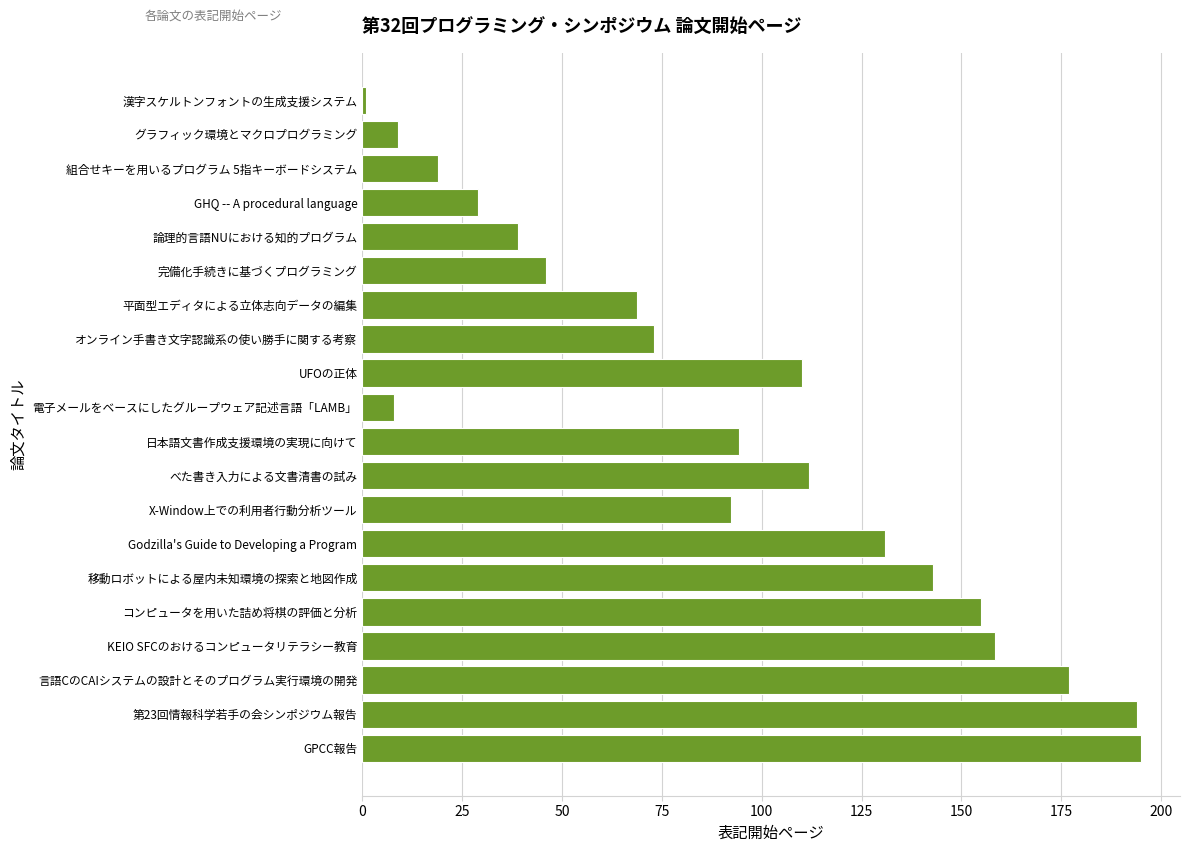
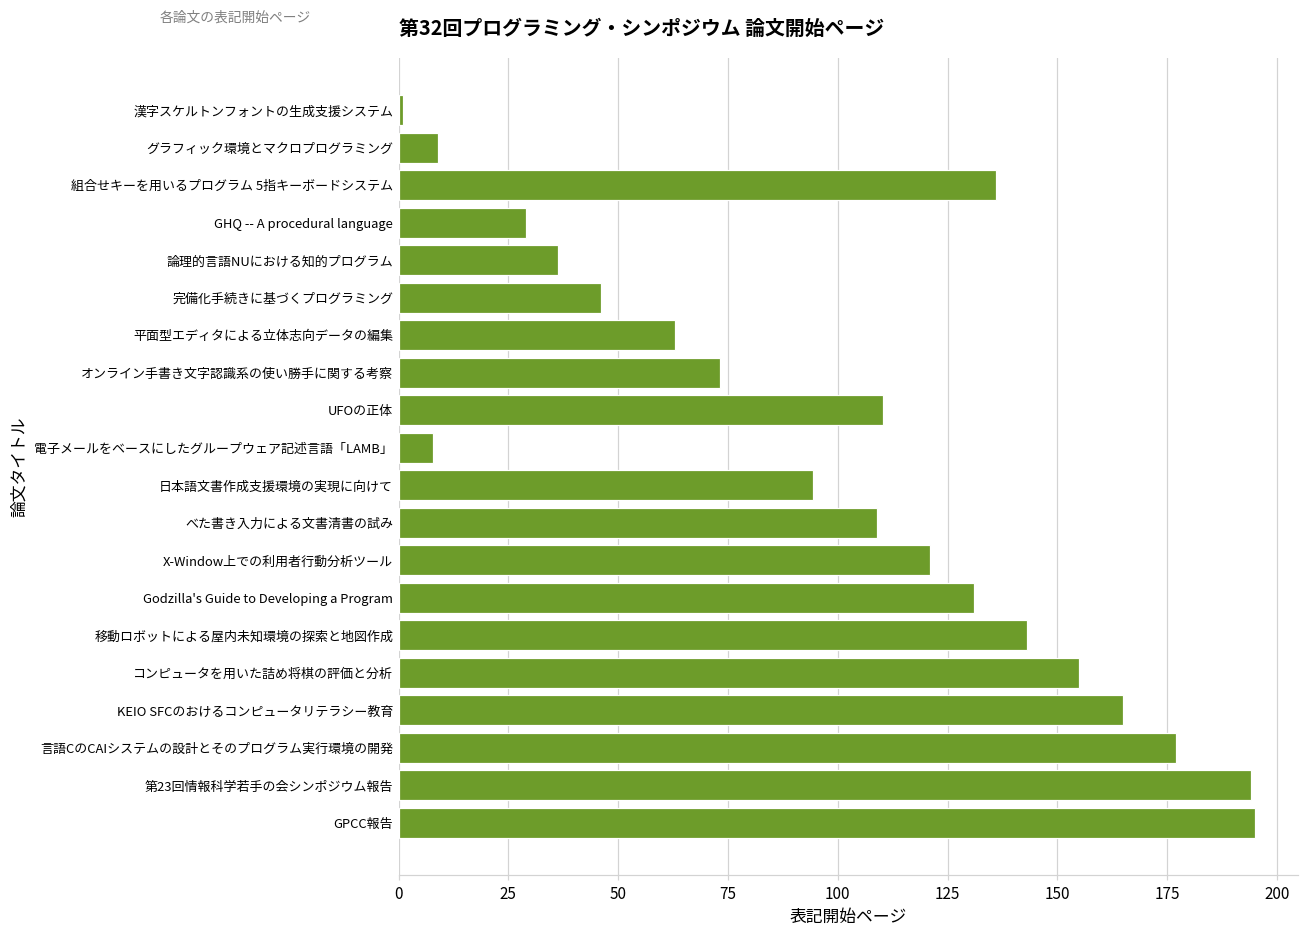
  {
    "漢字スケルトンフォントの生成支援システム": 1,
    "グラフィック環境とマクロプログラミング": 9,
-   "組合せキーを用いるプログラム 5指キーボードシステム": 19,
+   "組合せキーを用いるプログラム 5指キーボードシステム": 136,
    "GHQ -- A procedural language": 29,
-   "論理的言語NUにおける知的プログラム": 39,
+   "論理的言語NUにおける知的プログラム": 36,
    "完備化手続きに基づくプログラミング": 46,
-   "平面型エディタによる立体志向データの編集": 69,
+   "平面型エディタによる立体志向データの編集": 63,
    "オンライン手書き文字認識系の使い勝手に関する考察": 73,
    "UFOの正体": 110,
    "電子メールをベースにしたグループウェア記述言語「LAMB」": 8,
    "日本語文書作成支援環境の実現に向けて": 94,
-   "べた書き入力による文書清書の試み": 112,
-   "X-Window上での利用者行動分析ツール": 92,
+   "べた書き入力による文書清書の試み": 109,
+   "X-Window上での利用者行動分析ツール": 121,
    "Godzilla's Guide to Developing a Program": 131,
    "移動ロボットによる屋内未知環境の探索と地図作成": 143,
    "コンピュータを用いた詰め将棋の評価と分析": 155,
-   "KEIO SFCのおけるコンピュータリテラシー教育": 159,
+   "KEIO SFCのおけるコンピュータリテラシー教育": 165,
    "言語CのCAIシステムの設計とそのプログラム実行環境の開発": 177,
    "第23回情報科学若手の会シンポジウム報告": 194,
    "GPCC報告": 195
  }
